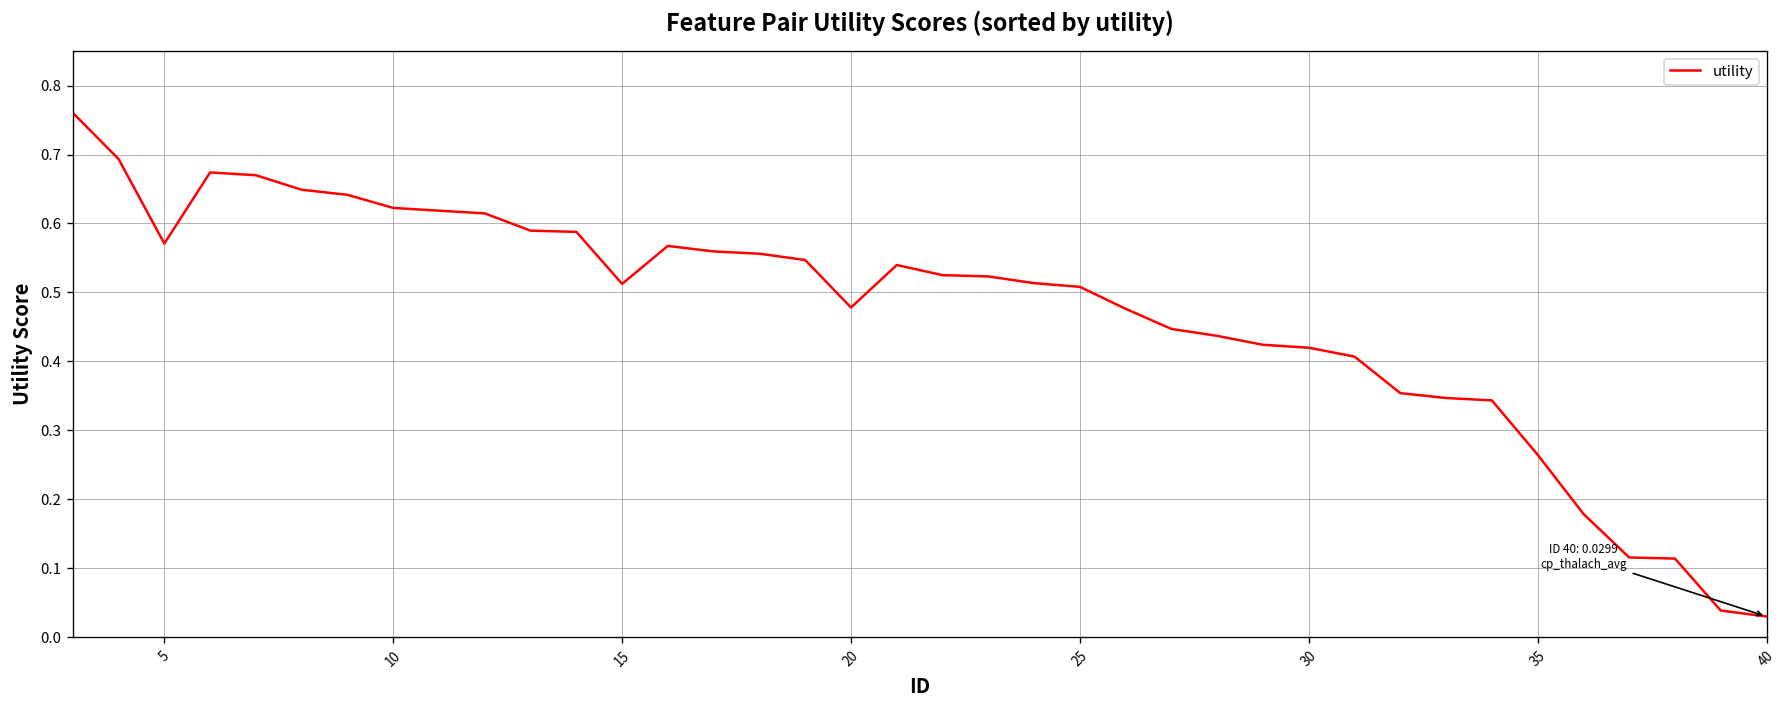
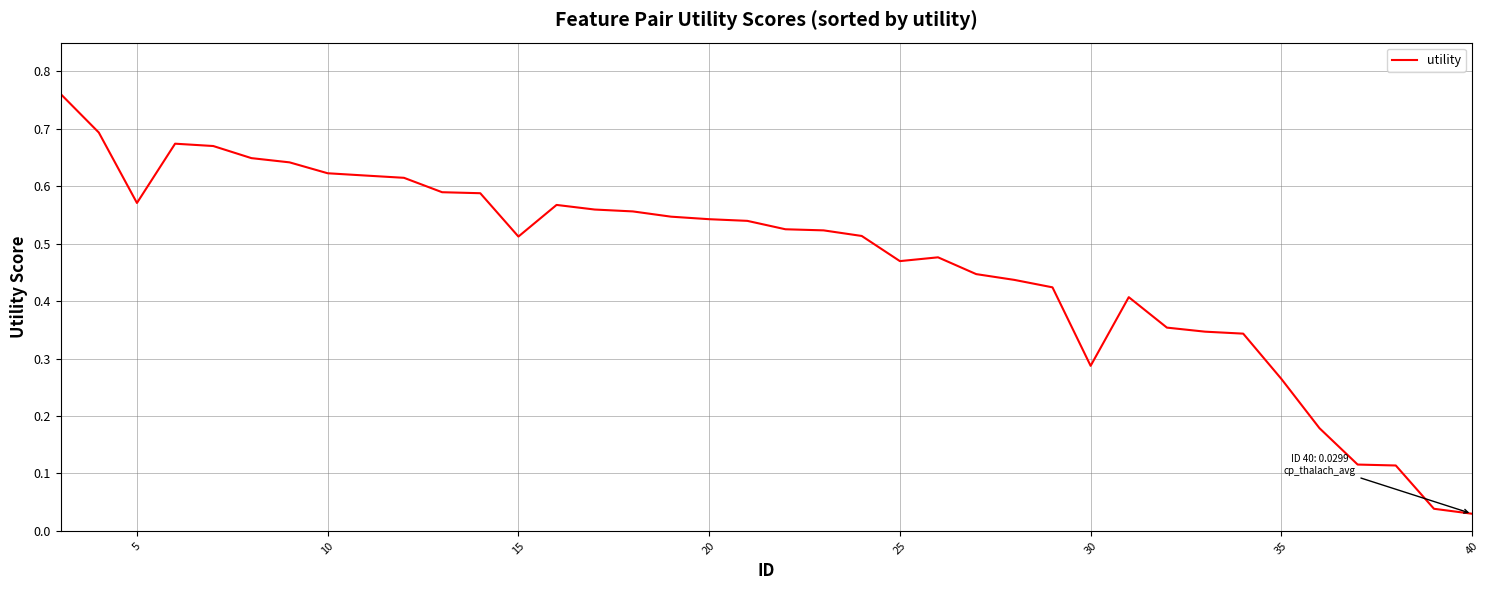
  {
    "5": 0.57,
    "10": 0.62,
    "15": 0.51,
-   "20": 0.48,
-   "25": 0.51,
-   "30": 0.42,
+   "20": 0.54,
+   "25": 0.47,
+   "30": 0.29,
    "35": 0.26,
    "40": 0.03
  }
